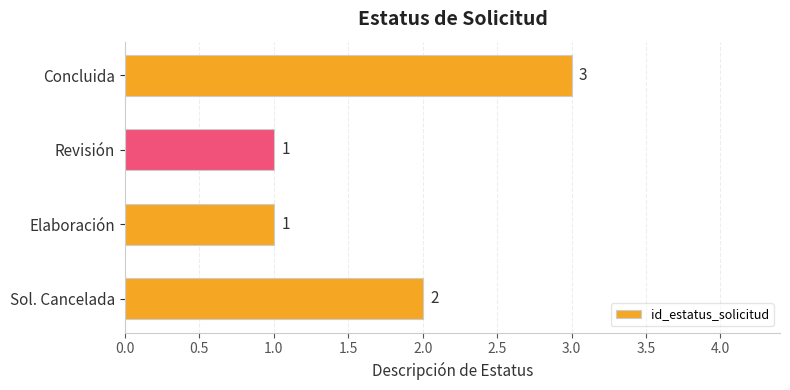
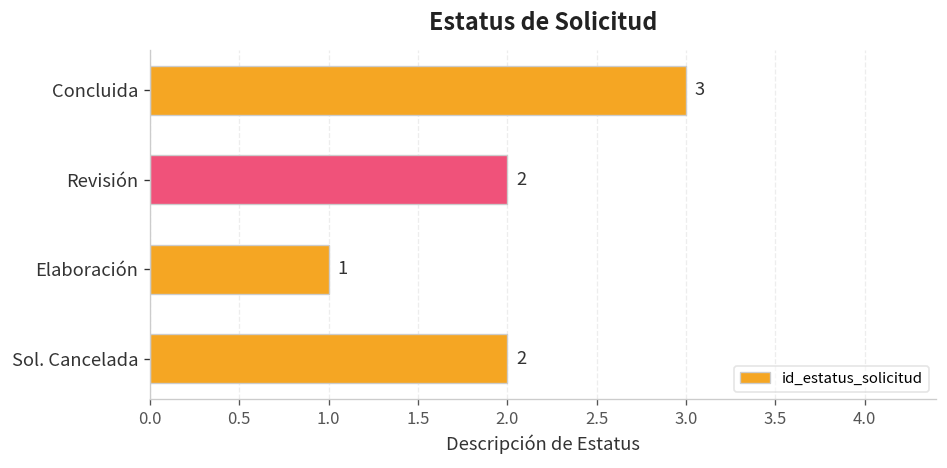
  {
    "Concluida": 3,
-   "Revisión": 1,
+   "Revisión": 2,
    "Elaboración": 1,
    "Sol. Cancelada": 2
  }
